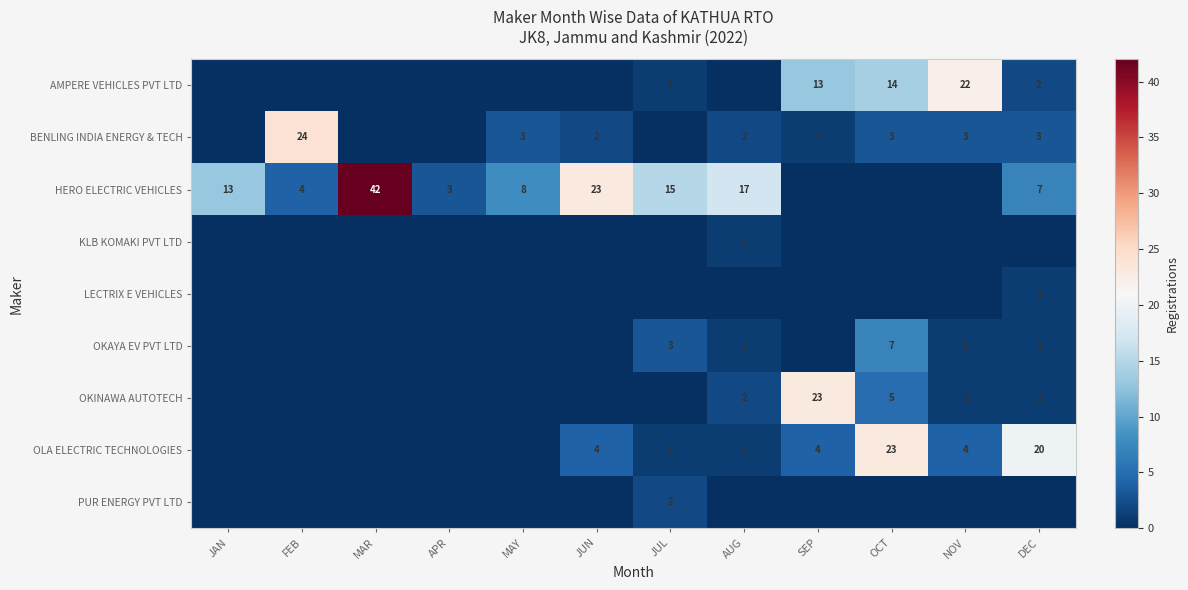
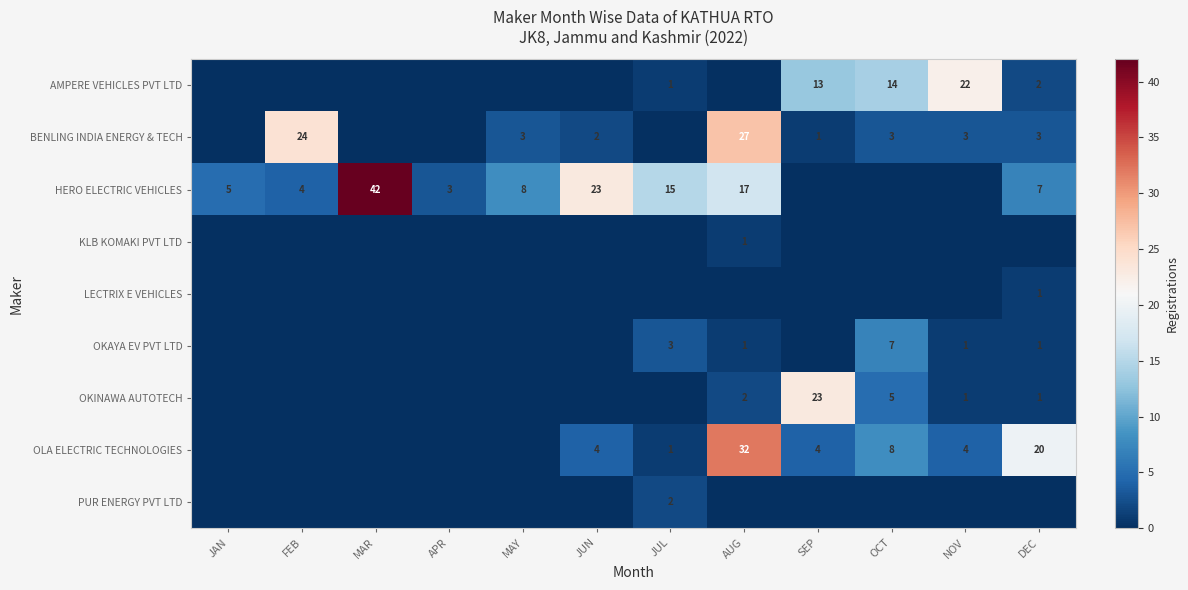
  {
    "AMPERE VEHICLES PVT LTD": {
      "JUL": 1,
      "SEP": 13,
      "OCT": 14,
      "NOV": 22,
      "DEC": 2
    },
    "BENLING INDIA ENERGY & TECH": {
      "FEB": 24,
      "MAY": 3,
      "JUN": 2,
-     "AUG": 2,
+     "AUG": 27,
      "SEP": 1,
      "OCT": 3,
      "NOV": 3,
      "DEC": 3
    },
    "HERO ELECTRIC VEHICLES": {
-     "JAN": 13,
+     "JAN": 5,
      "FEB": 4,
      "MAR": 42,
      "APR": 3,
      "MAY": 8,
      "JUN": 23,
      "JUL": 15,
      "AUG": 17,
      "DEC": 7
    },
    "KLB KOMAKI PVT LTD": {
      "AUG": 1
    },
    "LECTRIX E VEHICLES": {
      "DEC": 1
    },
    "OKAYA EV PVT LTD": {
      "JUL": 3,
      "AUG": 1,
      "OCT": 7,
      "NOV": 1,
      "DEC": 1
    },
    "OKINAWA AUTOTECH": {
      "AUG": 2,
      "SEP": 23,
      "OCT": 5,
      "NOV": 1,
      "DEC": 1
    },
    "OLA ELECTRIC TECHNOLOGIES": {
      "JUN": 4,
      "JUL": 1,
-     "AUG": 1,
+     "AUG": 32,
      "SEP": 4,
-     "OCT": 23,
+     "OCT": 8,
      "NOV": 4,
      "DEC": 20
    },
    "PUR ENERGY PVT LTD": {
      "JUL": 2
    }
  }
